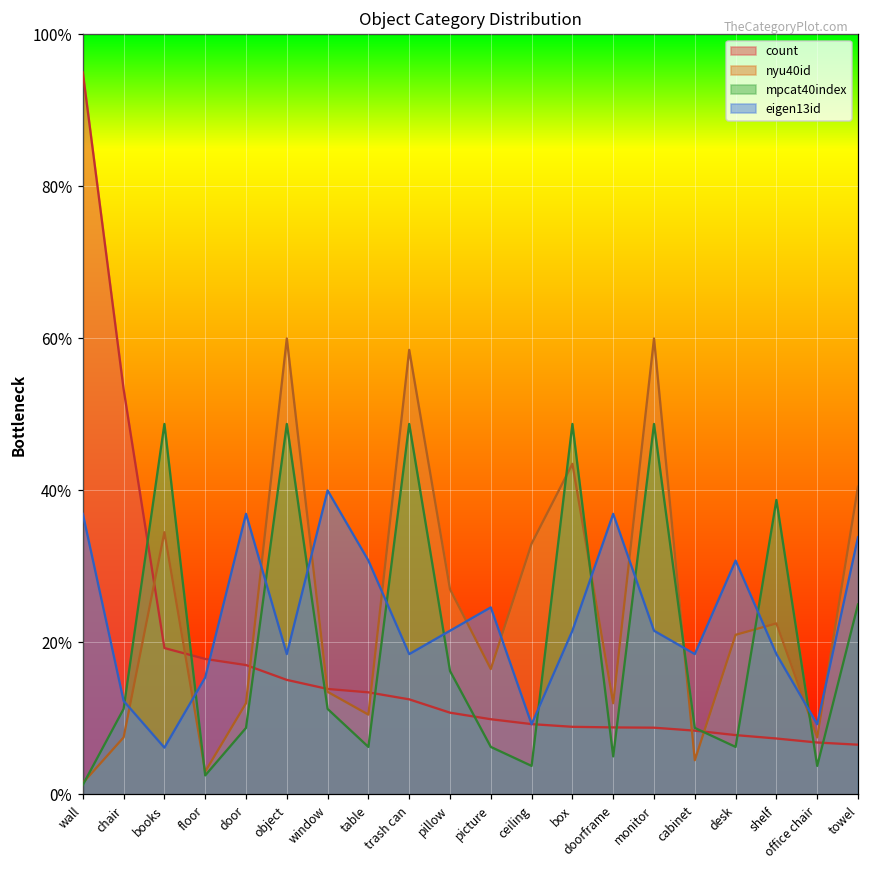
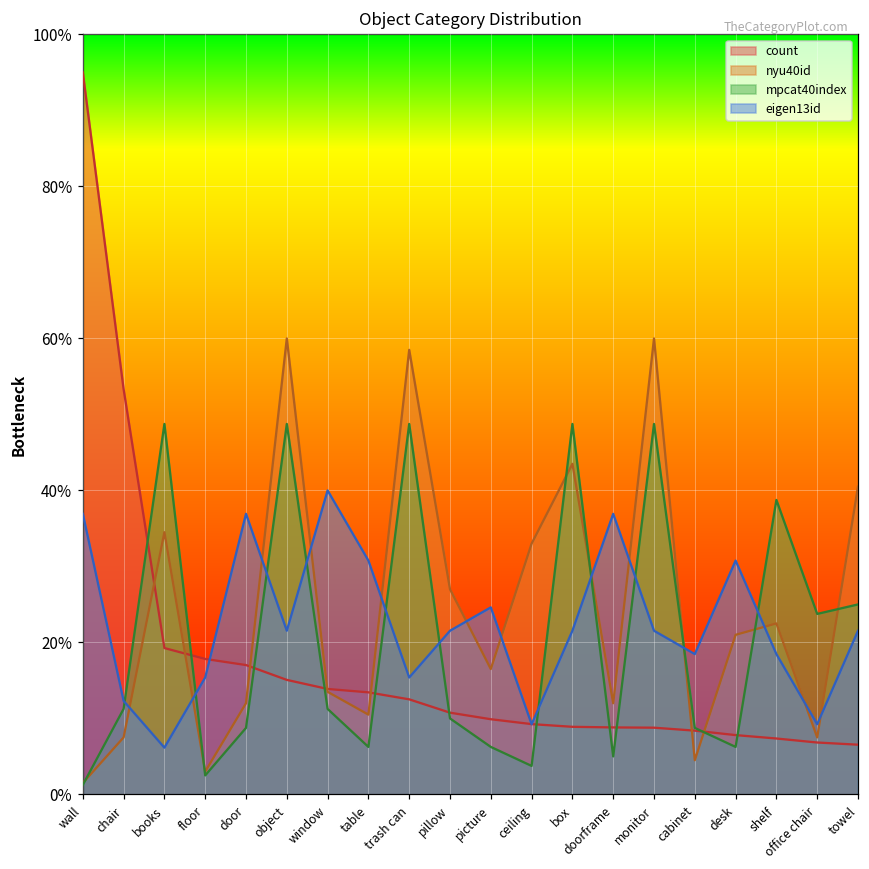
  {
    "mpcat40index": {
      "chair": "11%",
      "books": "49%",
      "floor": "3%",
      "door": "9%",
      "object": "49%",
      "window": "11%",
      "table": "6%",
      "trash can": "49%",
-     "pillow": "16%",
+     "pillow": "10%",
      "picture": "6%",
      "ceiling": "4%",
      "box": "49%",
      "doorframe": "5%",
      "monitor": "49%",
      "desk": "6%",
      "shelf": "39%",
-     "office chair": "4%",
+     "office chair": "24%",
      "towel": "25%"
    },
    "eigen13id": {
      "wall": "37%",
      "chair": "12%",
      "books": "6%",
      "floor": "15%",
      "door": "37%",
-     "object": "18%",
+     "object": "22%",
      "window": "40%",
      "table": "31%",
-     "trash can": "18%",
+     "trash can": "15%",
      "pillow": "22%",
      "picture": "25%",
      "box": "22%",
      "doorframe": "37%",
      "monitor": "22%",
      "cabinet": "18%",
      "desk": "31%",
      "shelf": "18%",
      "office chair": "9%",
-     "towel": "34%"
+     "towel": "22%"
    }
  }
